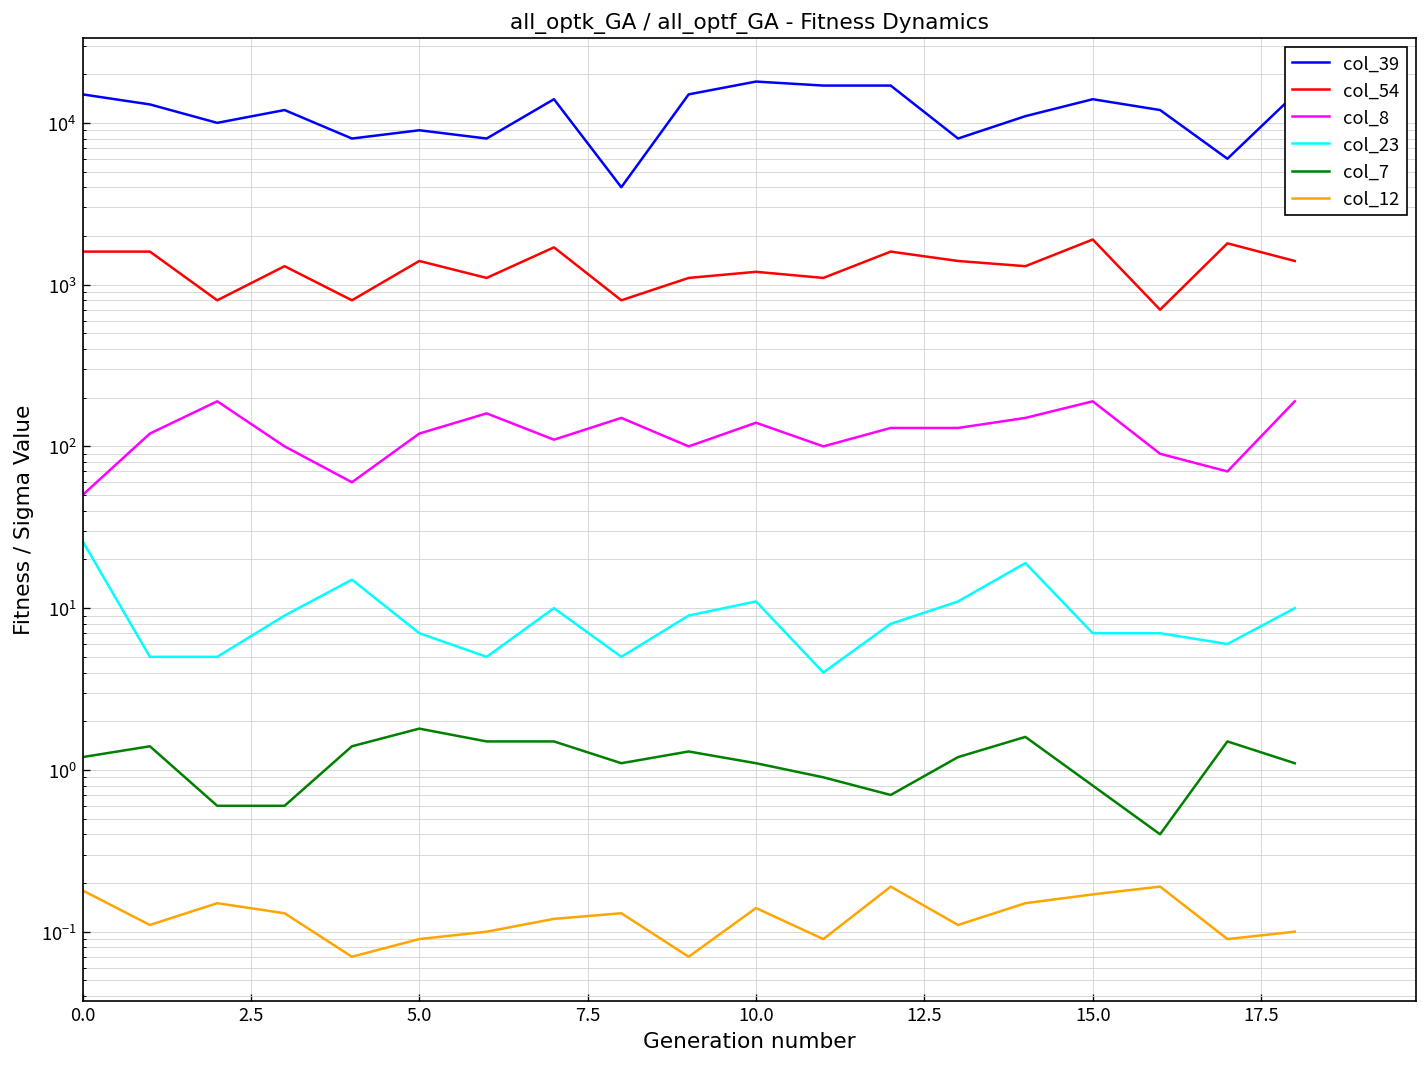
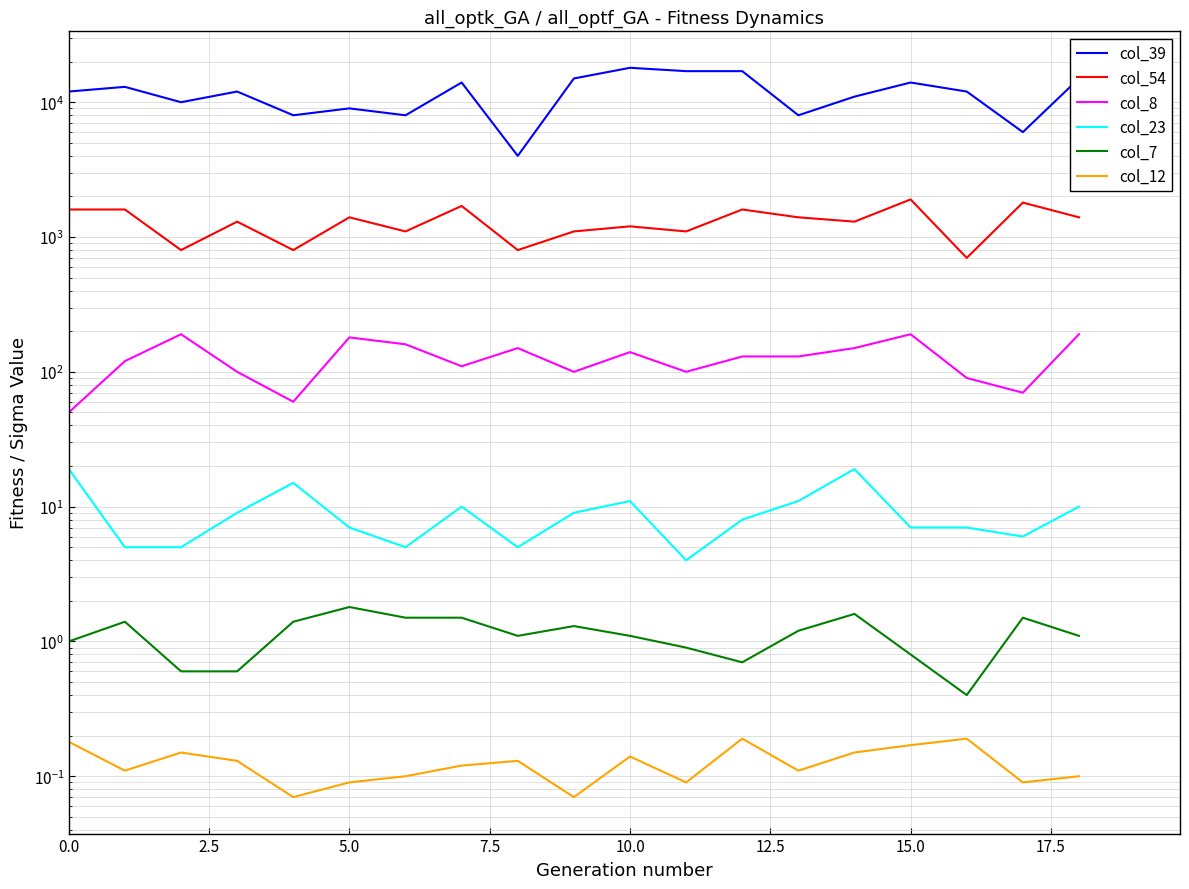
  {
    "col_39": {
-     "0.0": 15000,
+     "0.0": 12000,
      "5.0": 9000,
      "10.0": 18000,
      "15.0": 14000
    },
    "col_54": {
      "0.0": 1600,
      "5.0": 1400,
      "10.0": 1200,
      "15.0": 1900
    },
    "col_8": {
      "0.0": 50,
-     "5.0": 120,
+     "5.0": 180,
      "10.0": 140,
      "15.0": 190
    },
    "col_23": {
-     "0.0": 26,
+     "0.0": 19,
      "5.0": 7,
      "10.0": 11,
      "15.0": 7
    },
    "col_7": {
-     "0.0": 1.2,
+     "0.0": 1.0,
      "5.0": 1.8,
      "10.0": 1.1,
      "15.0": 0.8
    },
    "col_12": {
      "0.0": 0.18,
      "5.0": 0.09,
      "10.0": 0.14,
      "15.0": 0.17
    }
  }
